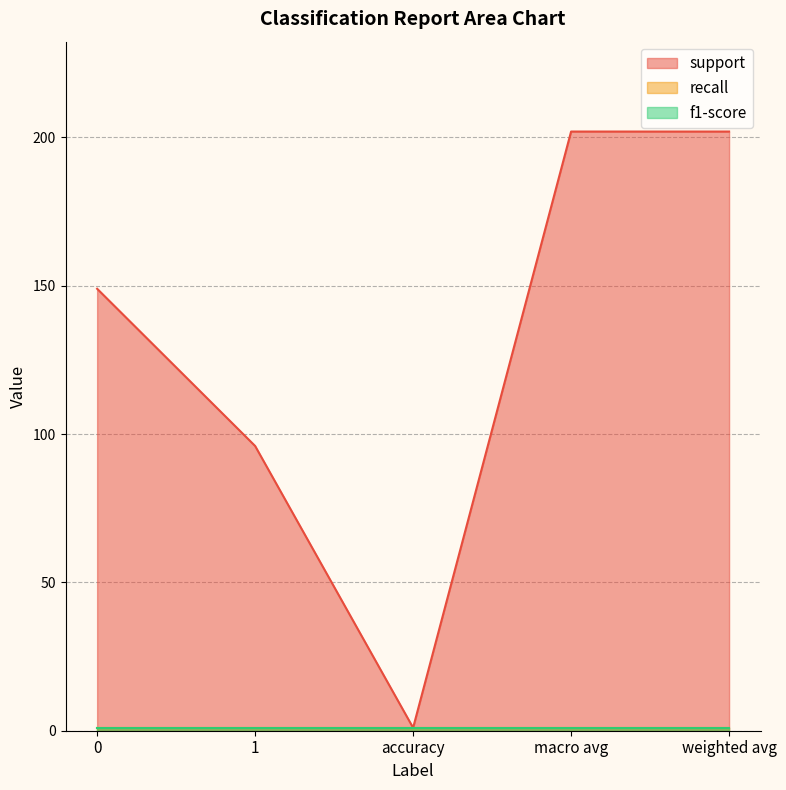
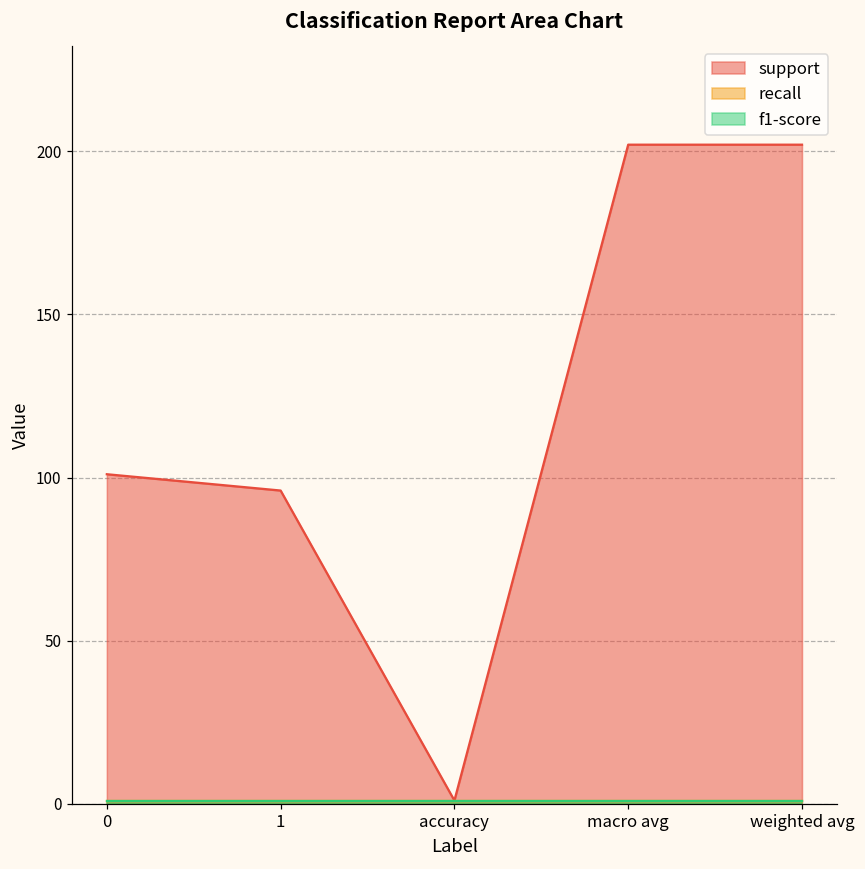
  {
    "support": {
-     "0": 149,
+     "0": 101,
      "1": 96,
      "macro avg": 202,
      "weighted avg": 202
    },
    "f1-score": {
      "0": 1,
      "1": 1,
      "macro avg": 1,
      "weighted avg": 1
    }
  }
